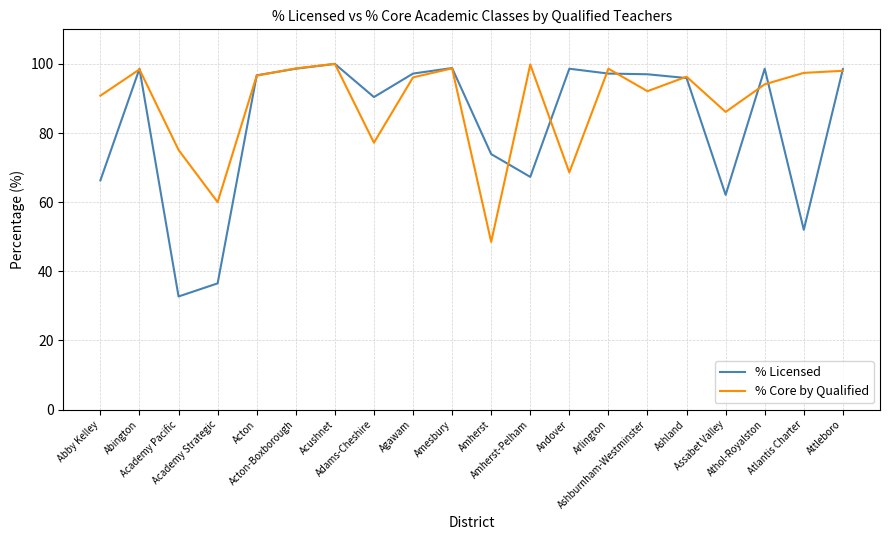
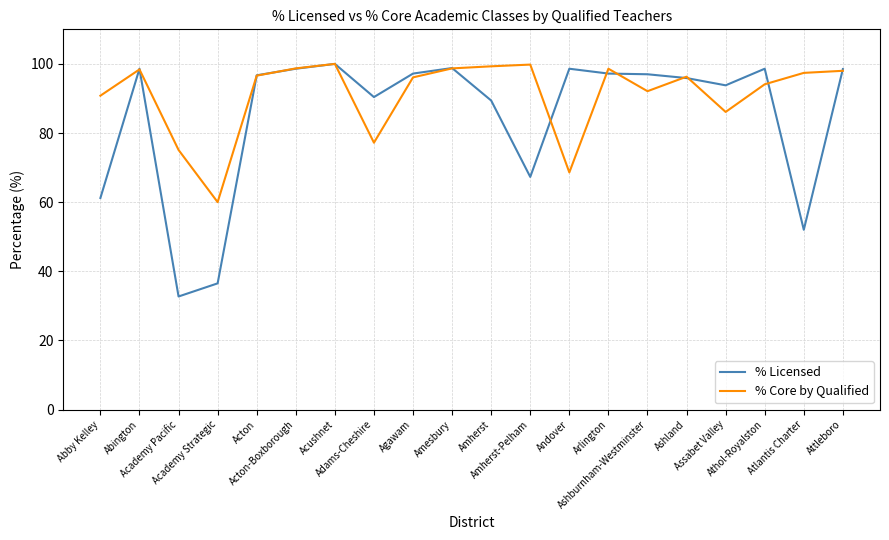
  {
    "% Licensed": {
-     "Abby Kelley": 66,
+     "Abby Kelley": 61,
      "Academy Pacific": 33,
      "Academy Strategic": 37,
      "Adams-Cheshire": 90,
      "Agawam": 97,
-     "Amherst": 74,
+     "Amherst": 89,
      "Amherst-Pelham": 67,
      "Andover": 99,
      "Arlington": 97,
      "Ashburnham-Westminster": 97,
-     "Assabet Valley": 62,
+     "Assabet Valley": 94,
      "Athol-Royalston": 99,
      "Atlantis Charter": 52
    },
    "% Core by Qualified": {
      "Abby Kelley": 91,
      "Academy Pacific": 75,
      "Academy Strategic": 60,
      "Adams-Cheshire": 77,
      "Agawam": 96,
-     "Amherst": 49,
+     "Amherst": 99,
      "Amherst-Pelham": 100,
      "Andover": 69,
      "Arlington": 99,
      "Ashburnham-Westminster": 92,
      "Assabet Valley": 86,
      "Athol-Royalston": 94,
      "Atlantis Charter": 97
    }
  }
